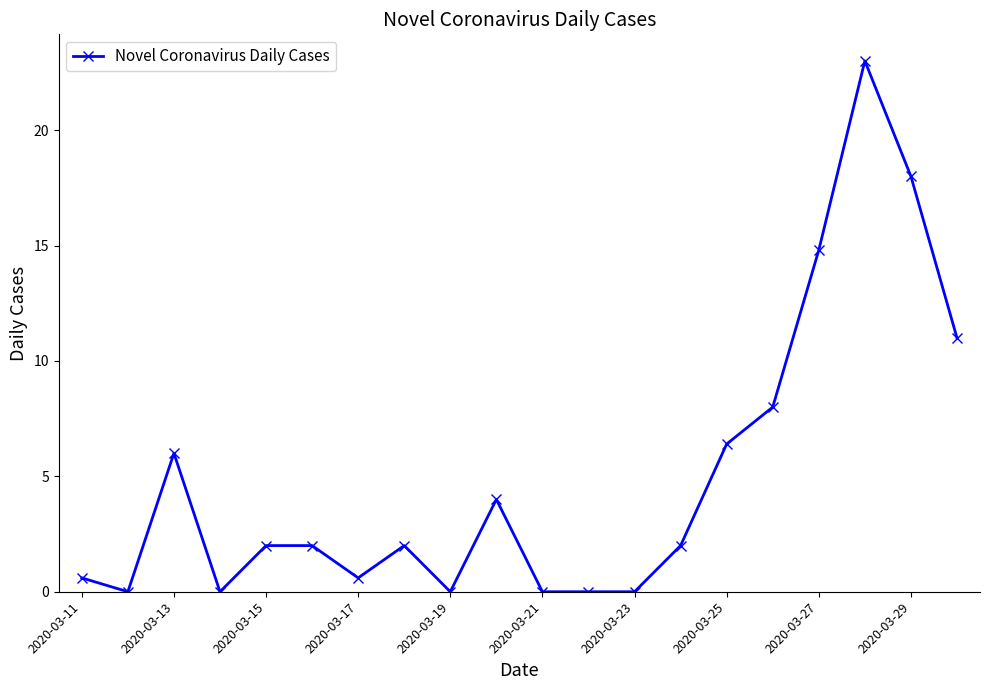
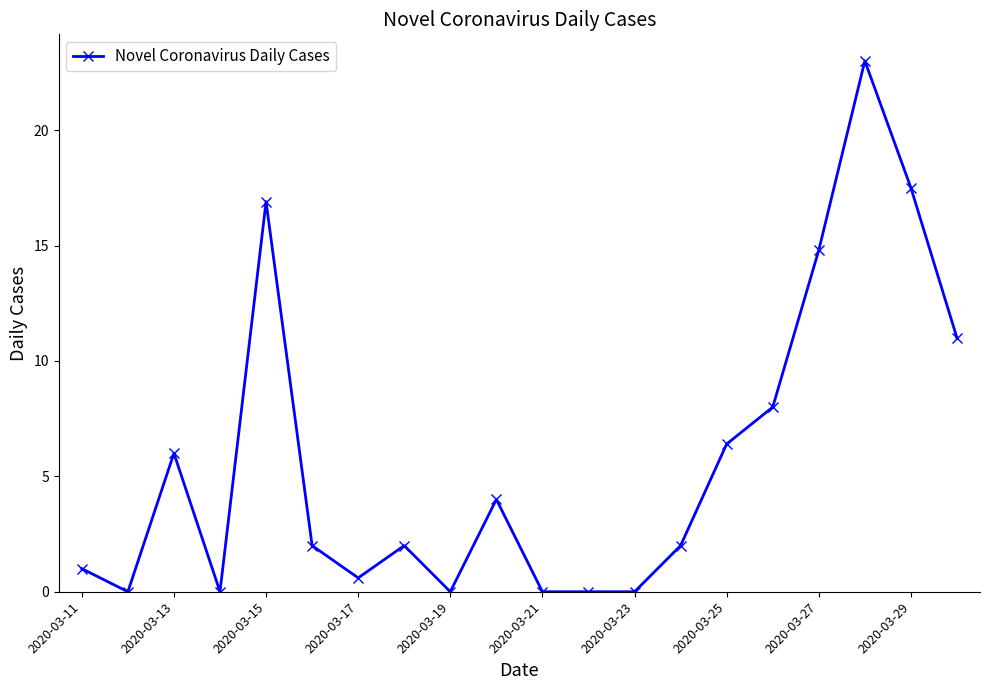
  {
-   "2020-03-11": 0.6,
+   "2020-03-11": 1.0,
    "2020-03-13": 6.0,
-   "2020-03-15": 2.0,
+   "2020-03-15": 16.9,
    "2020-03-17": 0.6,
    "2020-03-19": 0.0,
    "2020-03-21": 0.0,
    "2020-03-23": 0.0,
    "2020-03-25": 6.4,
    "2020-03-27": 14.8,
-   "2020-03-29": 18.0
+   "2020-03-29": 17.5
  }
